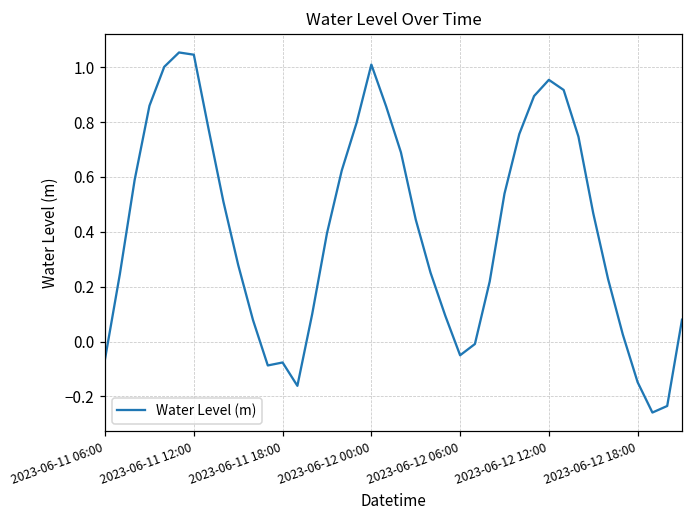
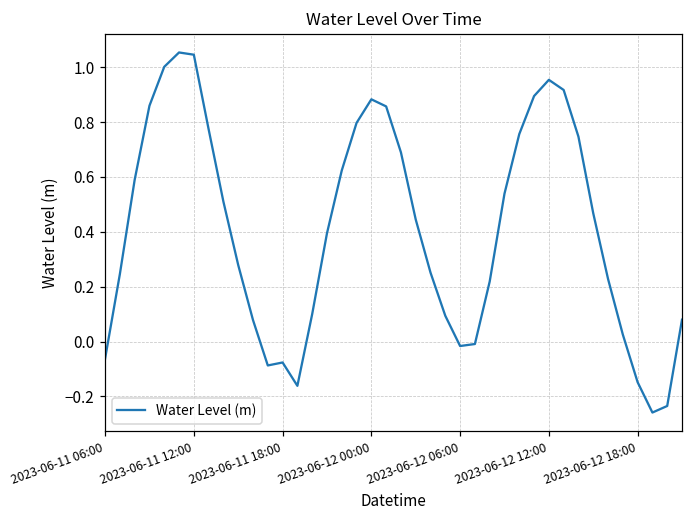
  {
    "2023-06-11 06:00": -0.06,
    "2023-06-11 12:00": 1.05,
    "2023-06-11 18:00": -0.08,
-   "2023-06-12 00:00": 1.01,
-   "2023-06-12 06:00": -0.05,
+   "2023-06-12 00:00": 0.88,
+   "2023-06-12 06:00": -0.02,
    "2023-06-12 12:00": 0.95,
    "2023-06-12 18:00": -0.15
  }
